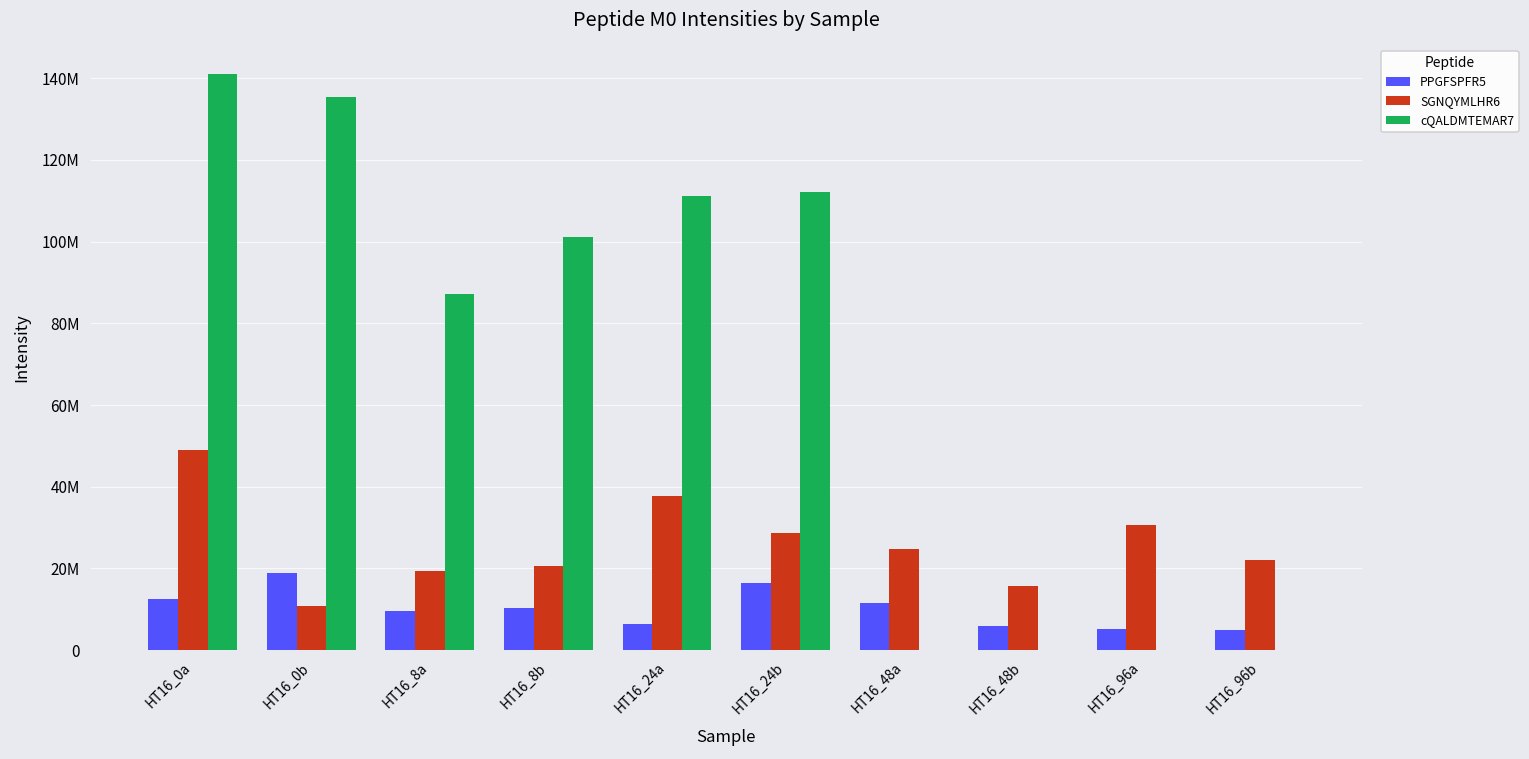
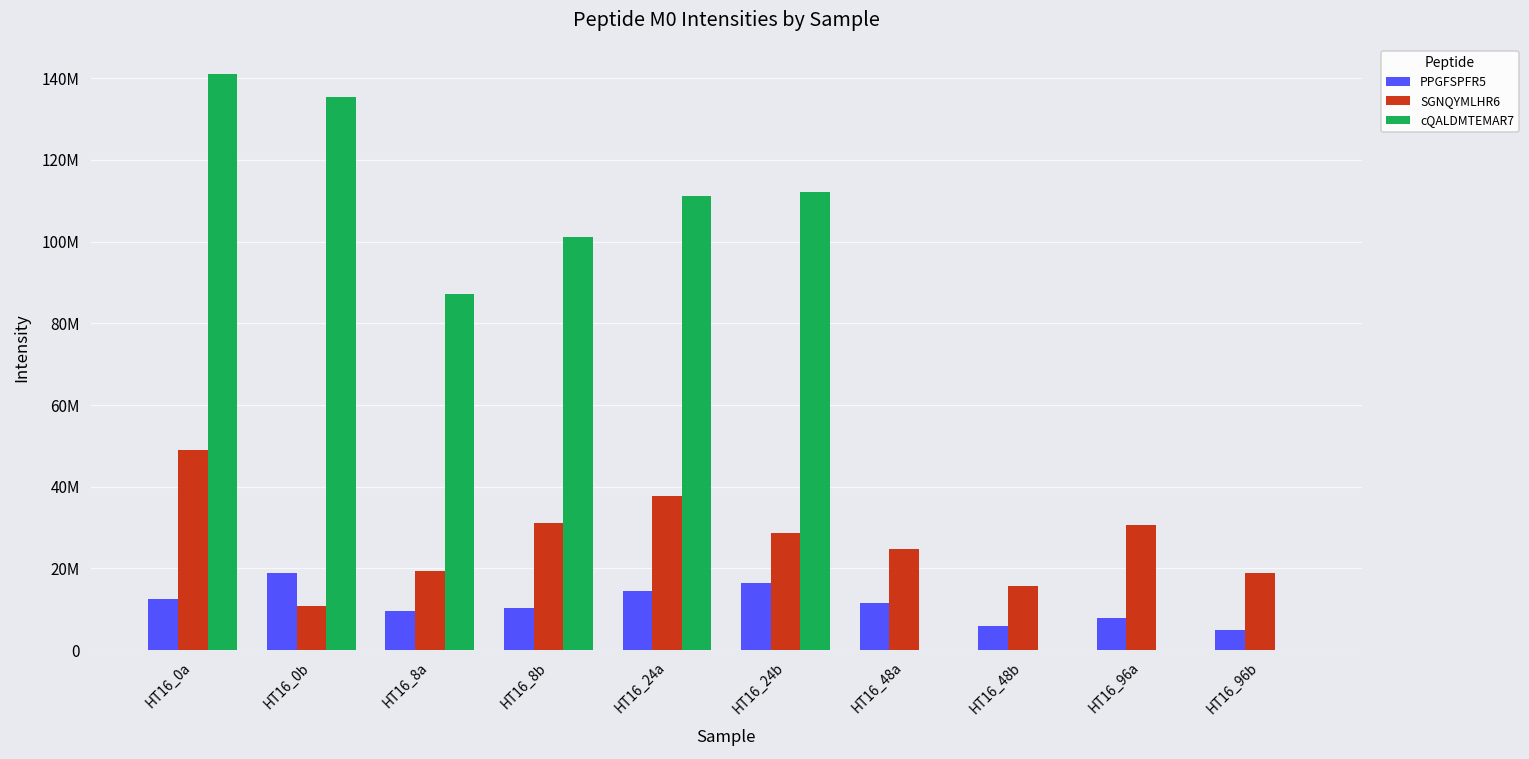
  {
    "PPGFSPFR5": {
      "HT16_0a": 12000000,
      "HT16_0b": 19000000,
      "HT16_8a": 10000000,
      "HT16_8b": 10000000,
-     "HT16_24a": 6000000,
+     "HT16_24a": 14000000,
      "HT16_24b": 16000000,
      "HT16_48a": 12000000,
      "HT16_48b": 6000000,
-     "HT16_96a": 5000000,
+     "HT16_96a": 8000000,
      "HT16_96b": 5000000
    },
    "SGNQYMLHR6": {
      "HT16_0a": 49000000,
      "HT16_0b": 11000000,
      "HT16_8a": 19000000,
-     "HT16_8b": 21000000,
+     "HT16_8b": 31000000,
      "HT16_24a": 38000000,
      "HT16_24b": 29000000,
      "HT16_48a": 25000000,
      "HT16_48b": 16000000,
      "HT16_96a": 31000000,
-     "HT16_96b": 22000000
+     "HT16_96b": 19000000
    },
    "cQALDMTEMAR7": {
      "HT16_0a": 141000000,
      "HT16_0b": 135000000,
      "HT16_8a": 87000000,
      "HT16_8b": 101000000,
      "HT16_24a": 111000000,
      "HT16_24b": 112000000,
      "HT16_48a": 0,
      "HT16_48b": 0,
      "HT16_96a": 0,
      "HT16_96b": 0
    }
  }
